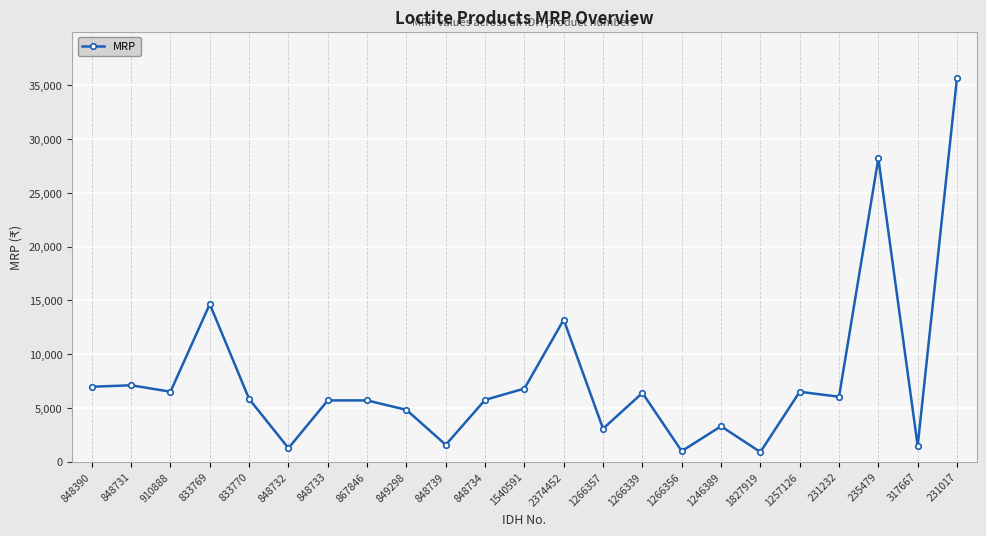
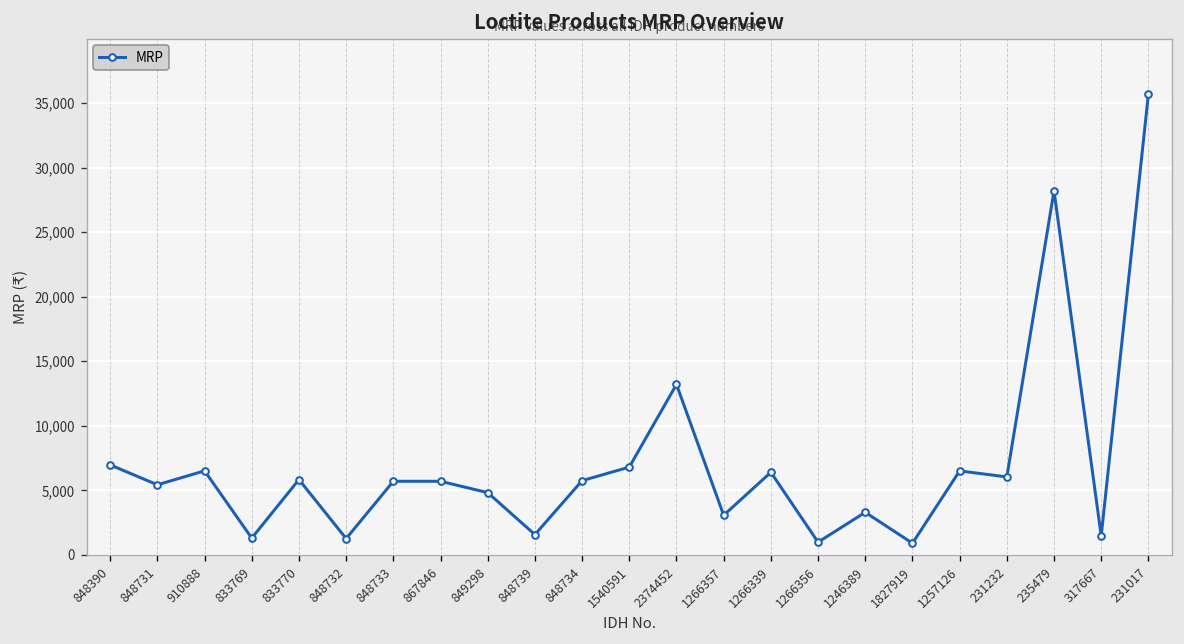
  {
    "848390": "7,000",
-   "848731": "7,100",
+   "848731": "5,400",
    "910888": "6,500",
-   "833769": "14,700",
+   "833769": "1,300",
    "833770": "5,800",
    "848732": "1,300",
    "848733": "5,700",
    "867846": "5,700",
    "849298": "4,800",
    "848739": "1,600",
    "848734": "5,800",
    "1540591": "6,800",
    "2374452": "13,200",
    "1266357": "3,100",
    "1266339": "6,400",
    "1266356": "1,000",
    "1246389": "3,300",
    "1827919": "900",
    "1257126": "6,500",
    "231232": "6,000",
    "235479": "28,200",
    "317667": "1,500",
    "231017": "35,700"
  }
